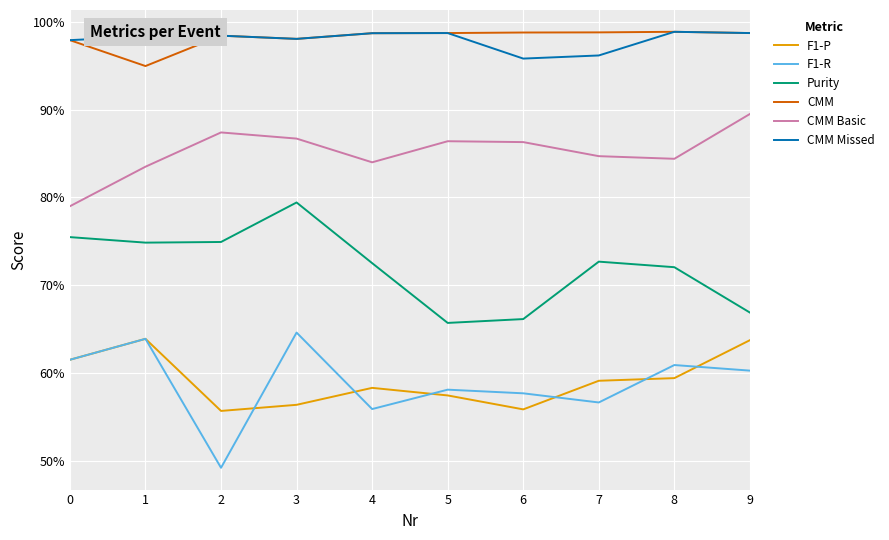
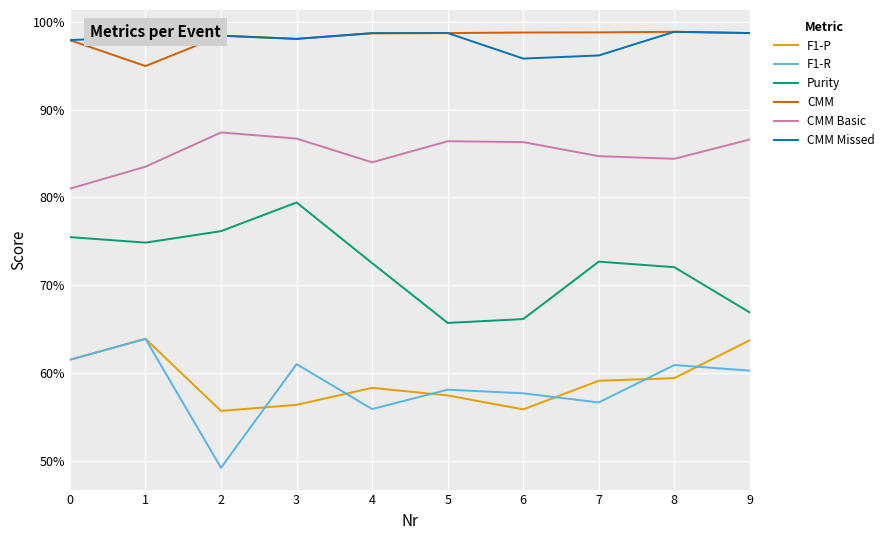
  {
    "F1-P": {
      "2": "56%",
      "3": "56%",
      "4": "58%",
      "5": "57%",
      "6": "56%",
      "7": "59%",
      "8": "59%",
      "9": "64%"
    },
    "F1-R": {
      "2": "49%",
-     "3": "65%",
+     "3": "61%",
      "4": "56%",
      "5": "58%",
      "6": "58%",
      "7": "57%",
      "8": "61%",
      "9": "60%"
    },
    "Purity": {
      "0": "75%",
      "1": "75%",
-     "2": "75%",
+     "2": "76%",
      "3": "79%",
      "4": "73%",
      "5": "66%",
      "6": "66%",
      "7": "73%",
      "8": "72%",
      "9": "67%"
    },
    "CMM": {
      "1": "95%",
      "6": "99%",
      "7": "99%"
    },
    "CMM Basic": {
-     "0": "79%",
+     "0": "81%",
      "1": "84%",
      "2": "87%",
      "3": "87%",
      "4": "84%",
      "5": "86%",
      "6": "86%",
      "7": "85%",
      "8": "84%",
-     "9": "90%"
+     "9": "87%"
    },
    "CMM Missed": {
      "6": "96%",
      "7": "96%"
    }
  }
